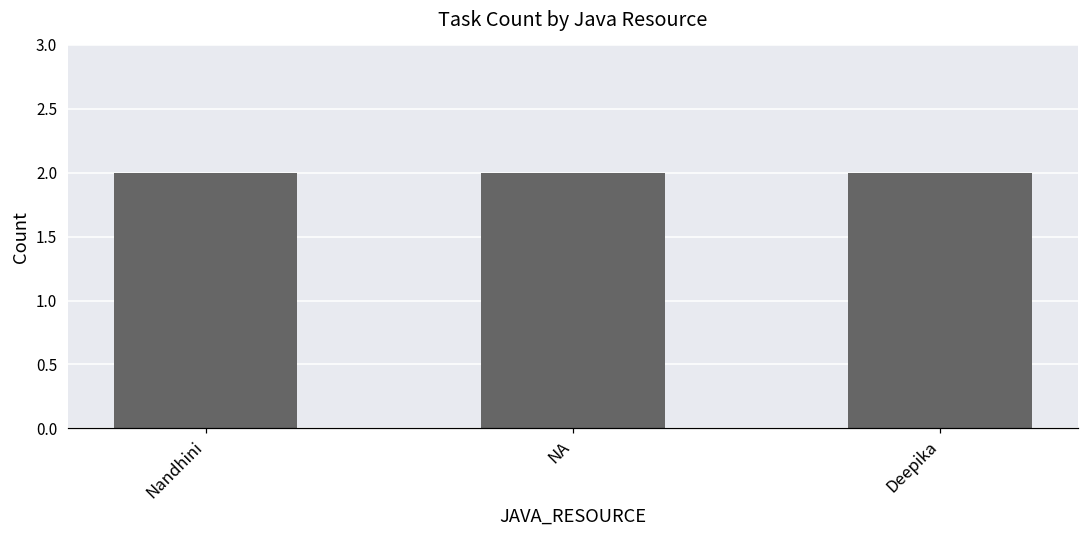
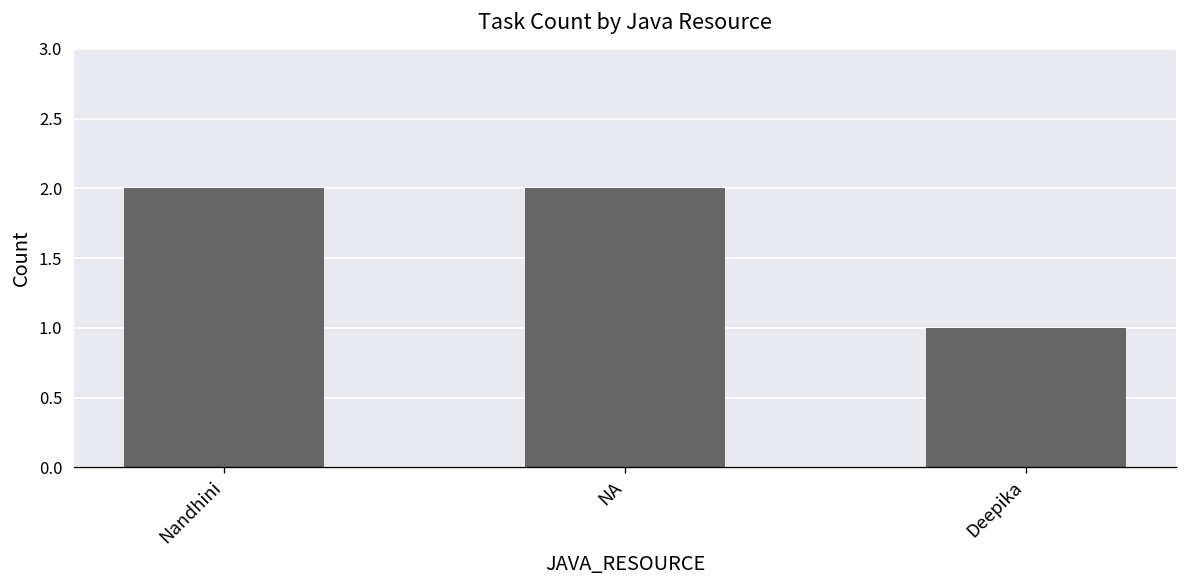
  {
    "Nandhini": 2,
    "NA": 2,
-   "Deepika": 2
+   "Deepika": 1
  }
